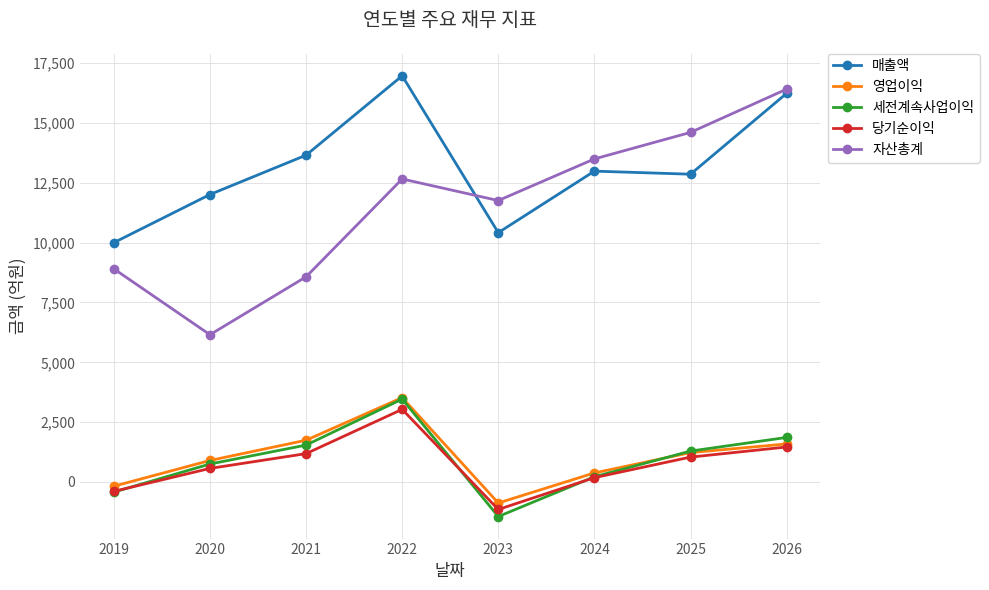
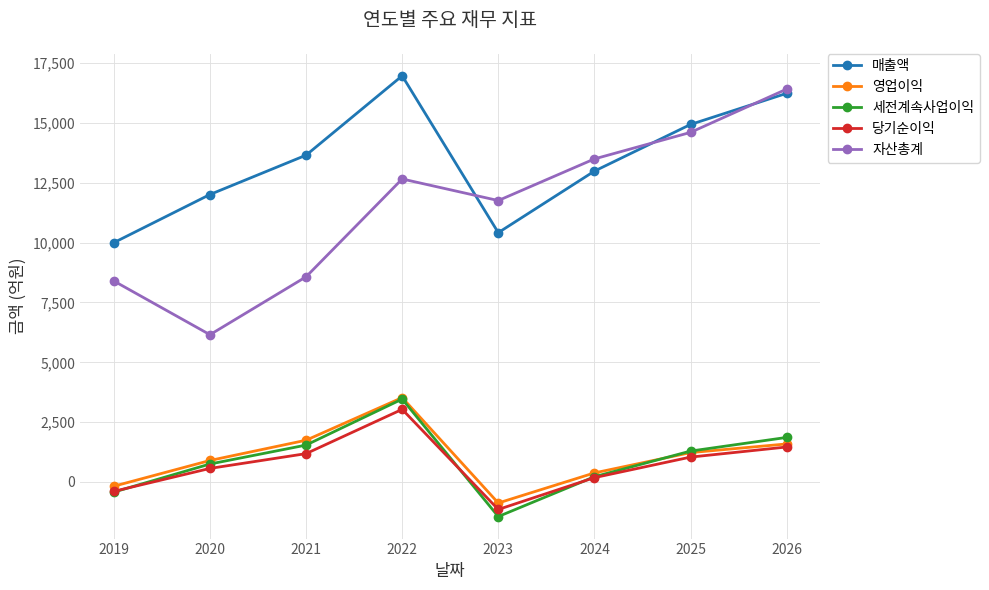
  {
    "매출액": {
      "2019": "10,000",
      "2020": "12,000",
      "2021": "13,700",
      "2022": "17,000",
      "2023": "10,400",
      "2024": "13,000",
-     "2025": "12,900",
+     "2025": "14,900",
      "2026": "16,200"
    },
    "영업이익": {
      "2019": "-200",
      "2020": "900",
      "2021": "1,700",
      "2023": "-900",
      "2024": "400",
      "2026": "1,600"
    },
    "세전계속사업이익": {
      "2020": "700",
      "2021": "1,500",
      "2023": "-1,400",
      "2026": "1,900"
    },
    "당기순이익": {
      "2020": "600",
      "2021": "1,200",
      "2022": "3,000",
      "2023": "-1,200",
      "2025": "1,000",
      "2026": "1,500"
    },
    "자산총계": {
-     "2019": "8,900",
+     "2019": "8,400",
      "2020": "6,200",
      "2021": "8,600",
      "2022": "12,700",
      "2023": "11,800",
      "2024": "13,500",
      "2025": "14,600",
      "2026": "16,400"
    }
  }
